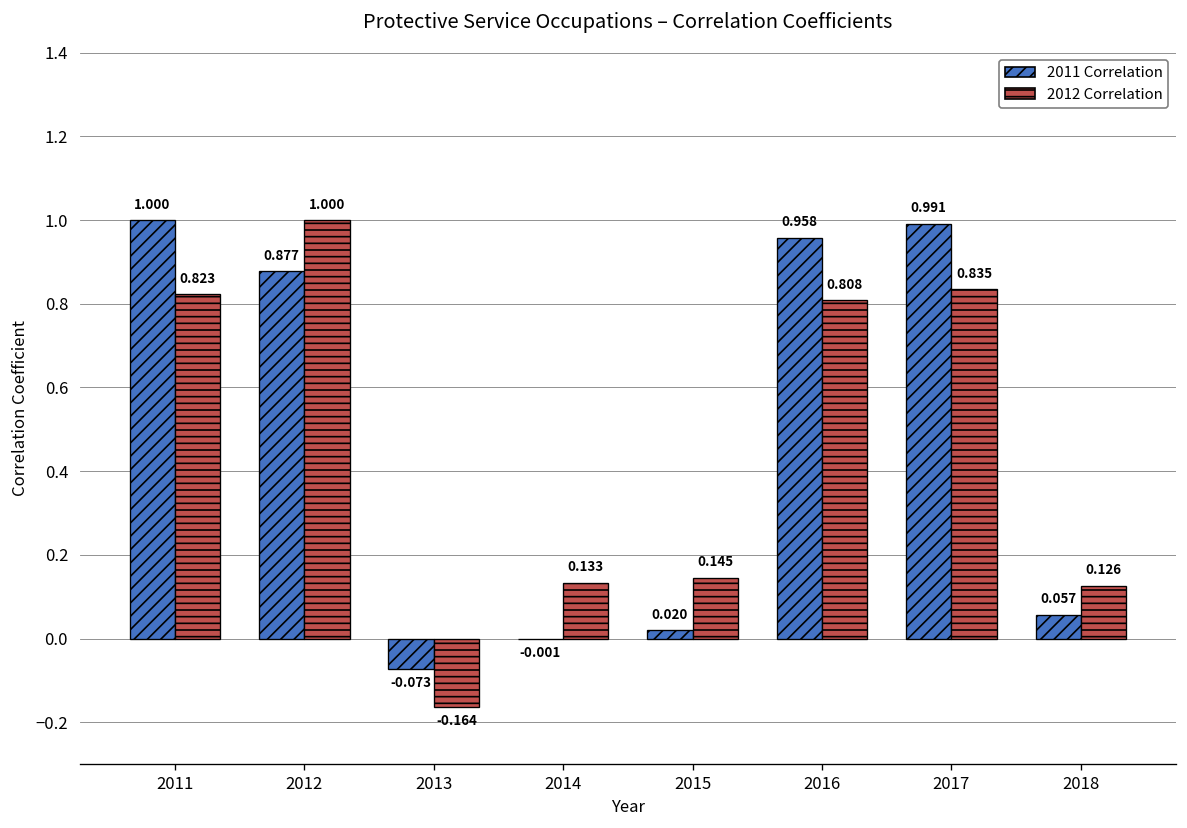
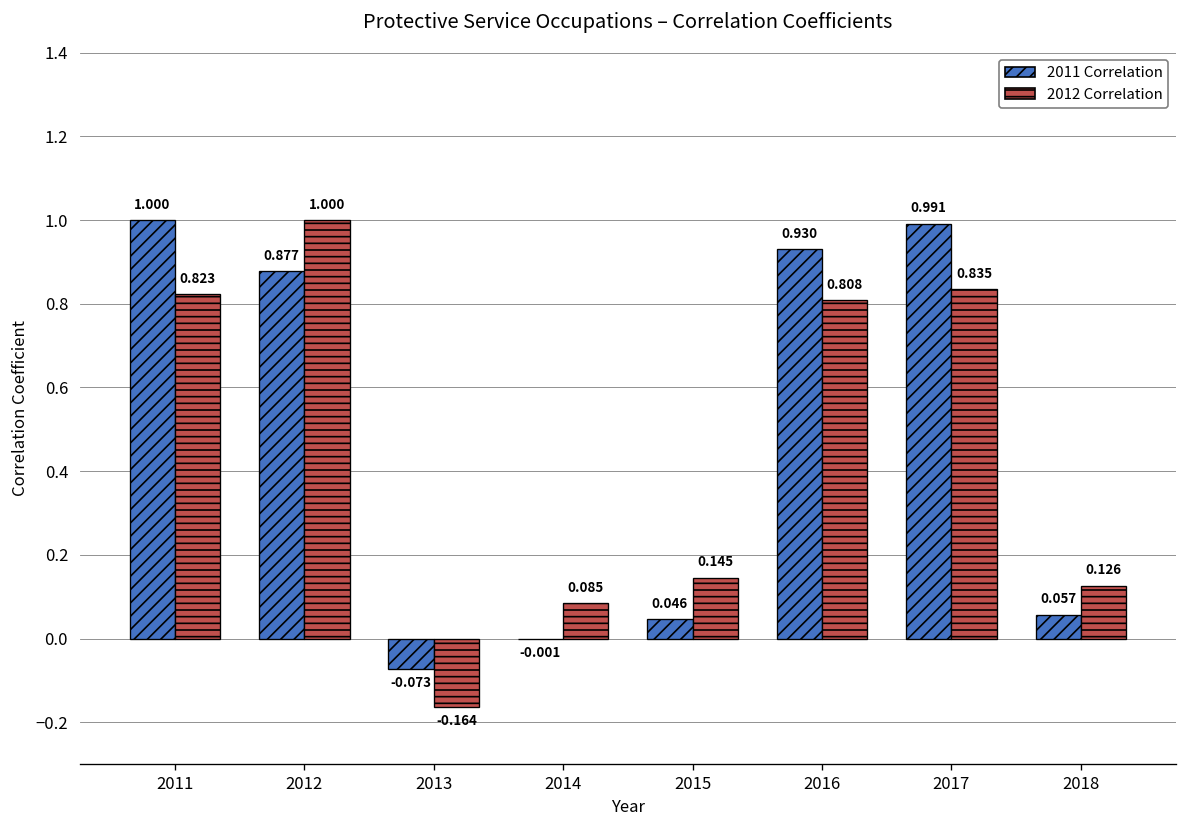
  {
    "2011 Correlation": {
      "2011": 1.000,
      "2012": 0.877,
      "2013": -0.073,
      "2014": -0.001,
-     "2015": 0.020,
-     "2016": 0.958,
+     "2015": 0.046,
+     "2016": 0.930,
      "2017": 0.991,
      "2018": 0.057
    },
    "2012 Correlation": {
      "2011": 0.823,
      "2012": 1.000,
      "2013": -0.164,
-     "2014": 0.133,
+     "2014": 0.085,
      "2015": 0.145,
      "2016": 0.808,
      "2017": 0.835,
      "2018": 0.126
    }
  }
